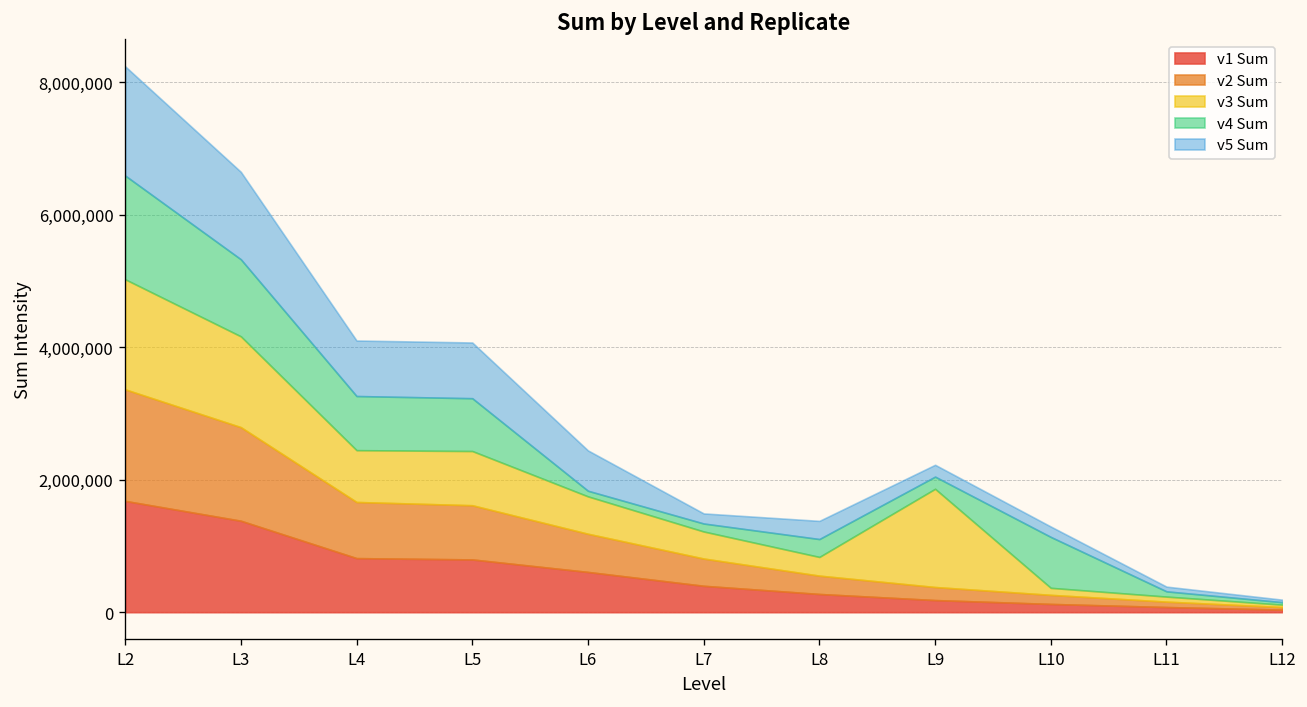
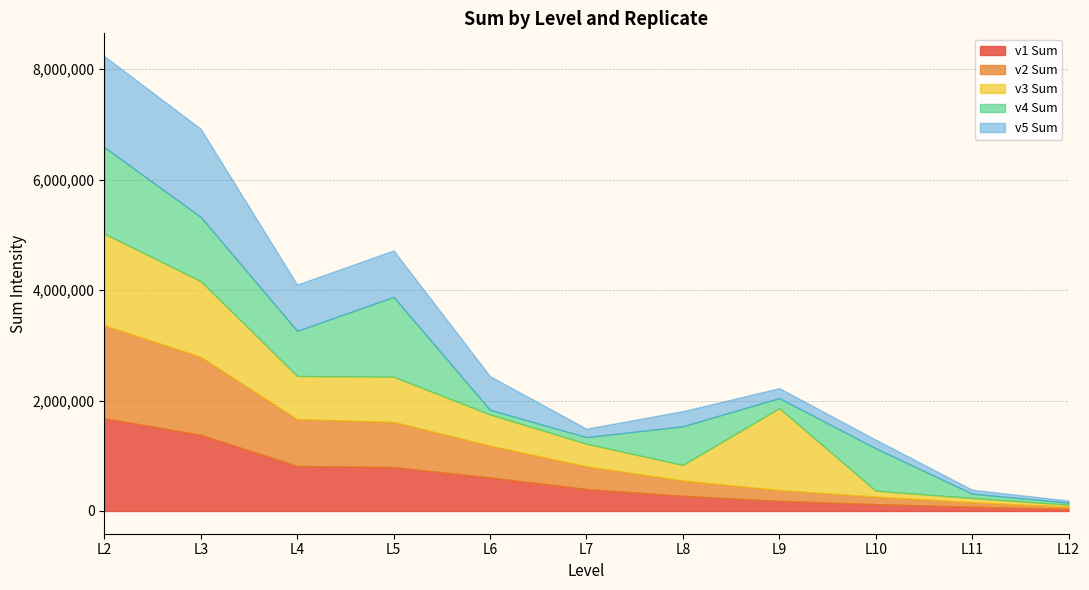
  {
    "v3 Sum": {
      "L2": "1,700,000",
      "L3": "1,400,000",
      "L4": "800,000",
      "L5": "800,000",
      "L6": "600,000",
      "L7": "400,000",
      "L8": "300,000",
      "L9": "1,500,000",
      "L10": "100,000",
      "L11": "100,000"
    },
    "v4 Sum": {
      "L2": "1,600,000",
      "L3": "1,200,000",
      "L4": "800,000",
-     "L5": "800,000",
+     "L5": "1,400,000",
      "L6": "100,000",
      "L7": "100,000",
-     "L8": "300,000",
+     "L8": "700,000",
      "L9": "200,000",
      "L10": "800,000",
      "L11": "100,000"
    },
    "v5 Sum": {
      "L2": "1,600,000",
-     "L3": "1,300,000",
+     "L3": "1,600,000",
      "L4": "800,000",
      "L5": "800,000",
      "L6": "600,000",
      "L7": "200,000",
      "L8": "300,000",
      "L9": "200,000",
      "L10": "200,000",
      "L11": "100,000"
    }
  }
